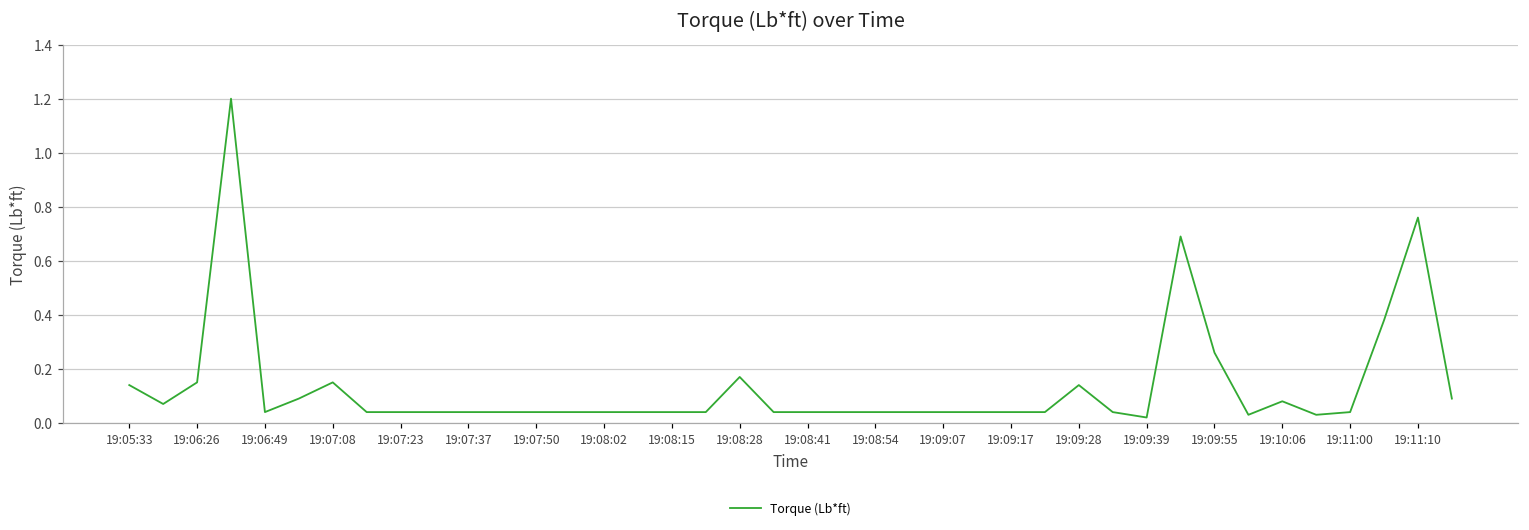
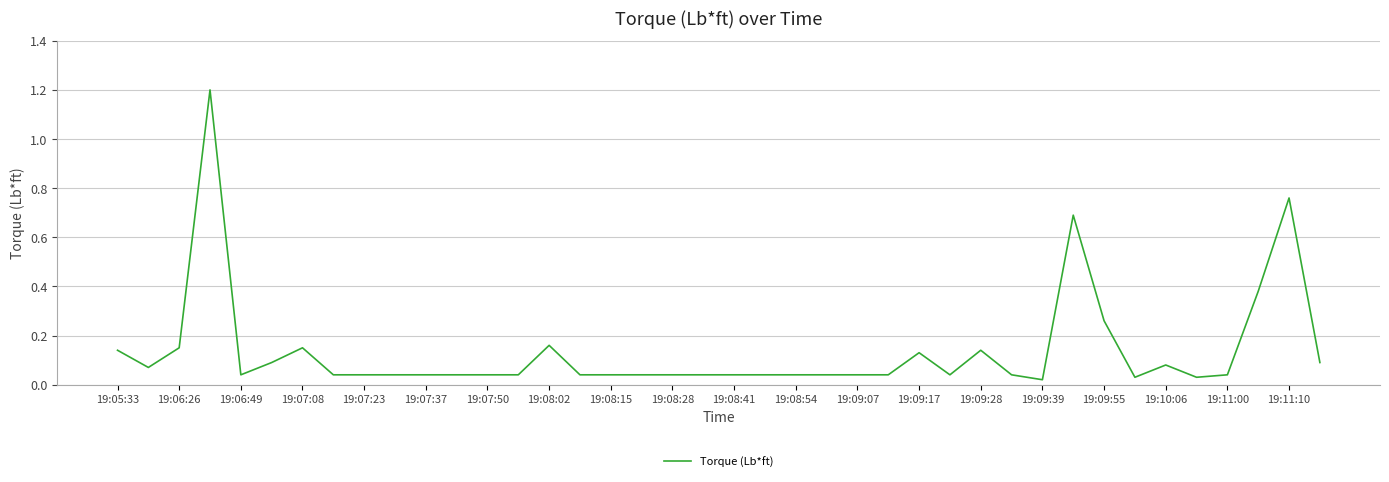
  {
    "19:05:33": 0.14,
    "19:06:26": 0.15,
    "19:06:49": 0.04,
    "19:07:08": 0.15,
    "19:07:23": 0.04,
    "19:07:37": 0.04,
    "19:07:50": 0.04,
-   "19:08:02": 0.04,
+   "19:08:02": 0.16,
    "19:08:15": 0.04,
-   "19:08:28": 0.17,
+   "19:08:28": 0.04,
    "19:08:41": 0.04,
    "19:08:54": 0.04,
    "19:09:07": 0.04,
-   "19:09:17": 0.04,
+   "19:09:17": 0.13,
    "19:09:28": 0.14,
    "19:09:39": 0.02,
    "19:09:55": 0.26,
    "19:10:06": 0.08,
    "19:11:00": 0.04,
    "19:11:10": 0.76
  }
